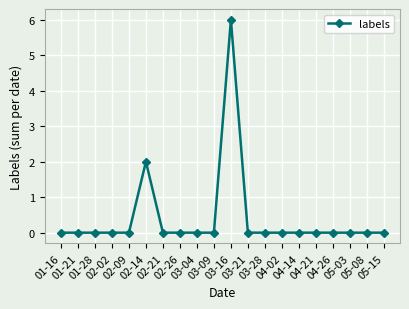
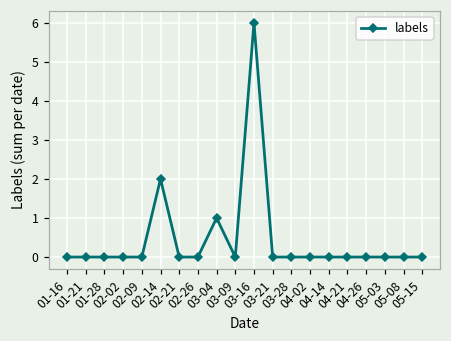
  {
    "01-16": 0,
    "01-21": 0,
    "01-28": 0,
    "02-02": 0,
    "02-09": 0,
    "02-14": 2,
    "02-21": 0,
    "02-26": 0,
-   "03-04": 0,
+   "03-04": 1,
    "03-09": 0,
    "03-16": 6,
    "03-21": 0,
    "03-28": 0,
    "04-02": 0,
    "04-14": 0,
    "04-21": 0,
    "04-26": 0,
    "05-03": 0,
    "05-08": 0,
    "05-15": 0
  }
